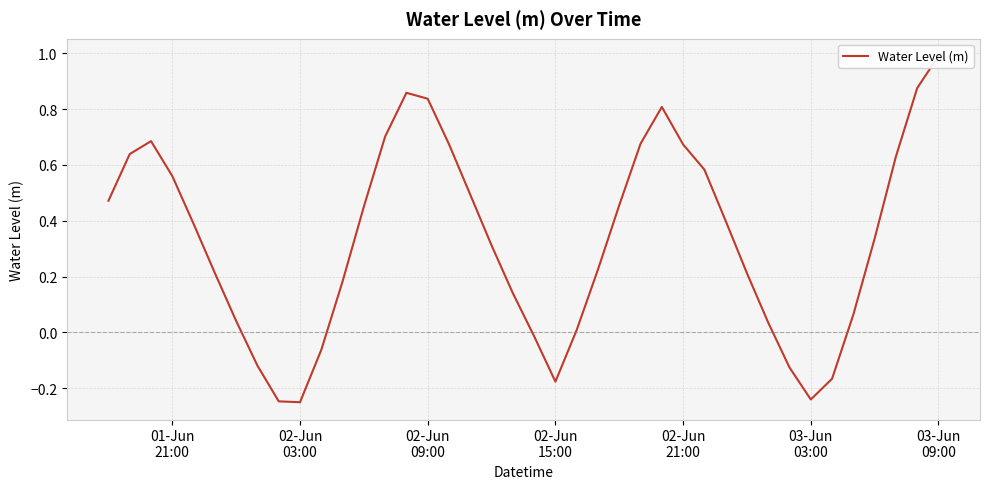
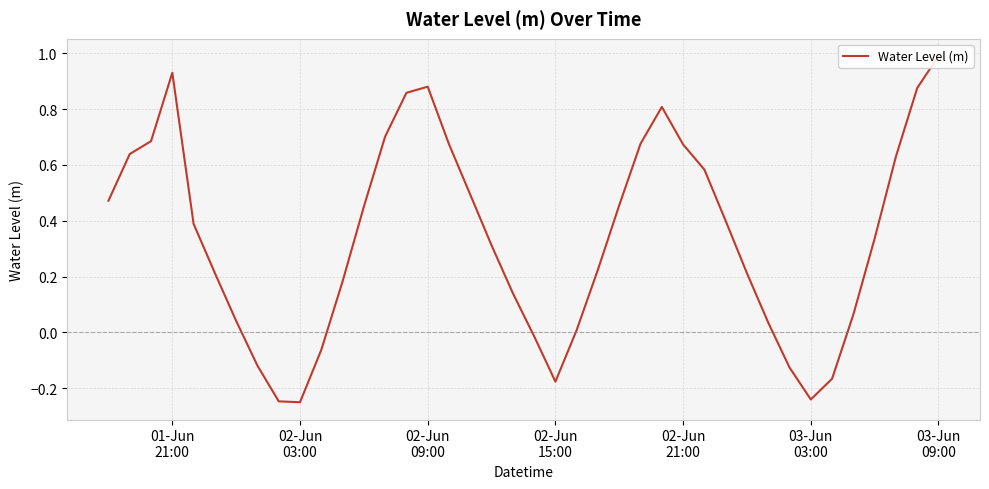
  {
-   "01-Jun 21:00": 0.56,
+   "01-Jun 21:00": 0.93,
    "02-Jun 03:00": -0.25,
-   "02-Jun 09:00": 0.84,
+   "02-Jun 09:00": 0.88,
    "02-Jun 15:00": -0.18,
    "02-Jun 21:00": 0.67,
    "03-Jun 03:00": -0.24
  }
